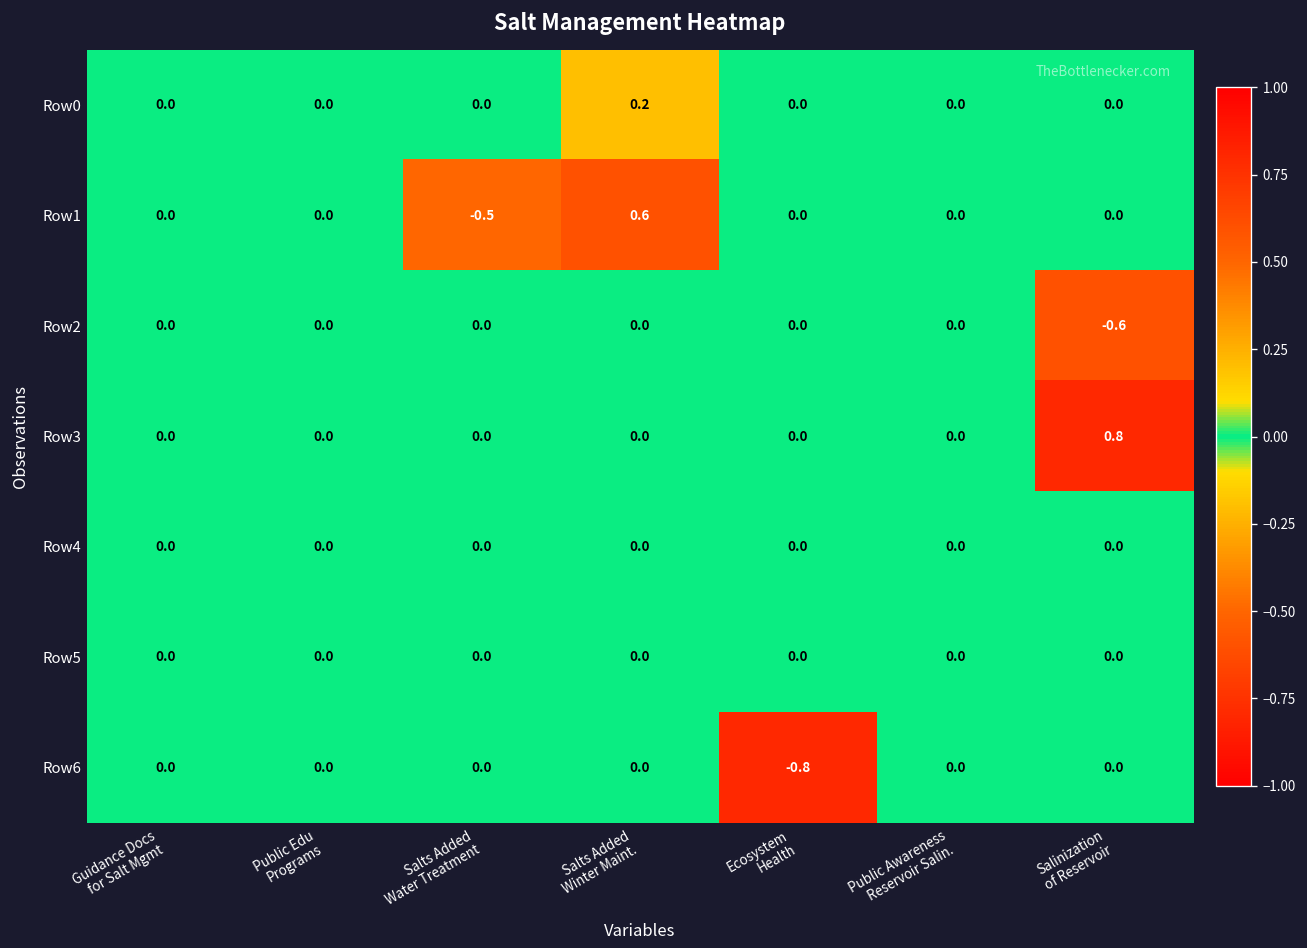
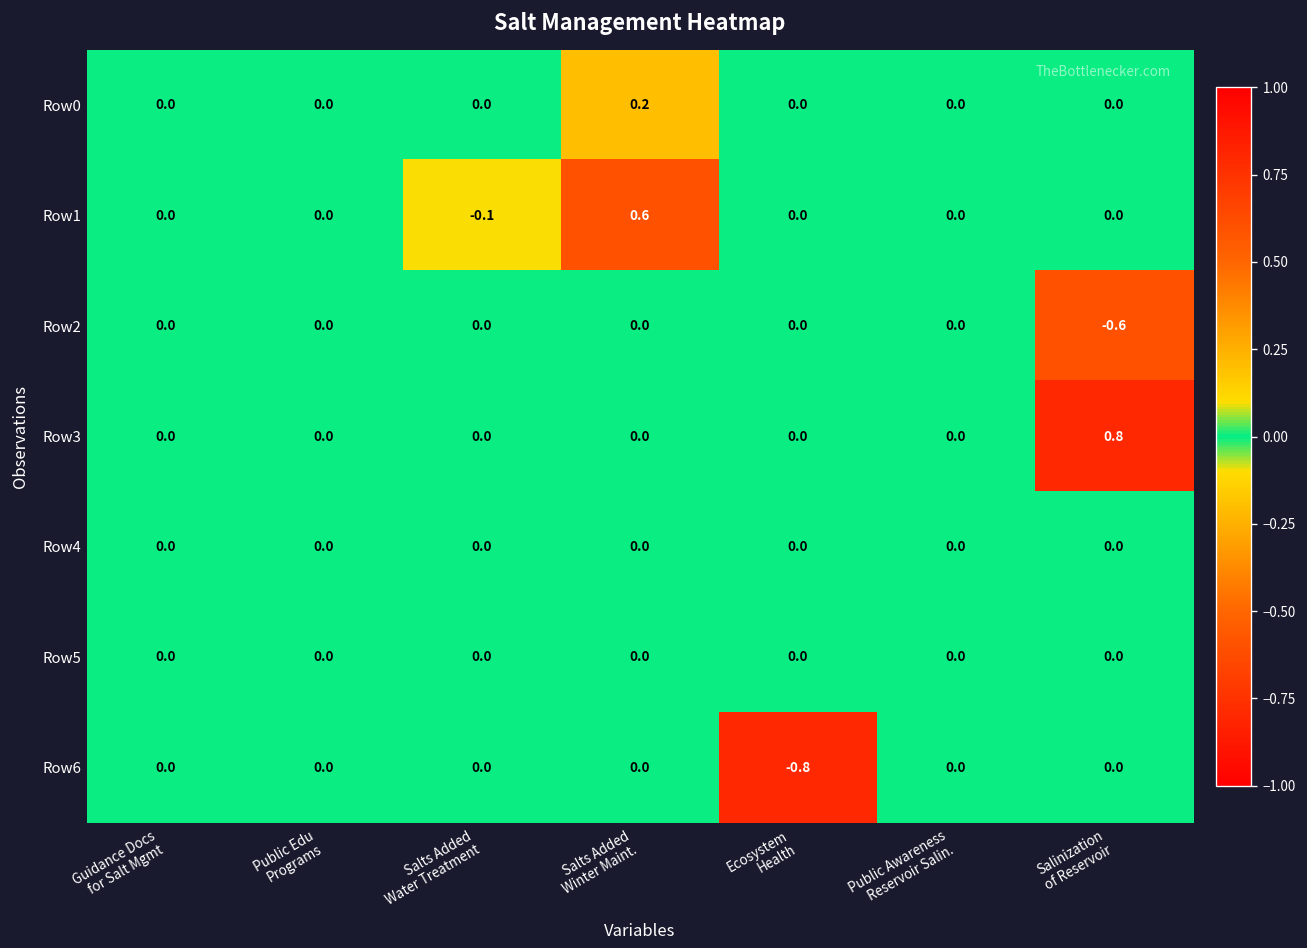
  {
    "Row0": {
      "Guidance Docs for Salt Mgmt": 0.0,
      "Public Edu Programs": 0.0,
      "Salts Added Water Treatment": 0.0,
      "Salts Added Winter Maint.": 0.2,
      "Ecosystem Health": 0.0,
      "Public Awareness Reservoir Salin.": 0.0
    },
    "Row1": {
      "Guidance Docs for Salt Mgmt": 0.0,
      "Public Edu Programs": 0.0,
-     "Salts Added Water Treatment": -0.5,
+     "Salts Added Water Treatment": -0.1,
      "Salts Added Winter Maint.": 0.6,
      "Ecosystem Health": 0.0,
      "Public Awareness Reservoir Salin.": 0.0,
      "Salinization of Reservoir": 0.0
    },
    "Row2": {
      "Guidance Docs for Salt Mgmt": 0.0,
      "Public Edu Programs": 0.0,
      "Salts Added Water Treatment": 0.0,
      "Salts Added Winter Maint.": 0.0,
      "Ecosystem Health": 0.0,
      "Public Awareness Reservoir Salin.": 0.0,
      "Salinization of Reservoir": -0.6
    },
    "Row3": {
      "Guidance Docs for Salt Mgmt": 0.0,
      "Public Edu Programs": 0.0,
      "Salts Added Water Treatment": 0.0,
      "Salts Added Winter Maint.": 0.0,
      "Ecosystem Health": 0.0,
      "Public Awareness Reservoir Salin.": 0.0,
      "Salinization of Reservoir": 0.8
    },
    "Row4": {
      "Guidance Docs for Salt Mgmt": 0.0,
      "Public Edu Programs": 0.0,
      "Salts Added Water Treatment": 0.0,
      "Salts Added Winter Maint.": 0.0,
      "Ecosystem Health": 0.0,
      "Public Awareness Reservoir Salin.": 0.0,
      "Salinization of Reservoir": 0.0
    },
    "Row5": {
      "Guidance Docs for Salt Mgmt": 0.0,
      "Public Edu Programs": 0.0,
      "Salts Added Water Treatment": 0.0,
      "Salts Added Winter Maint.": 0.0,
      "Ecosystem Health": 0.0,
      "Public Awareness Reservoir Salin.": 0.0,
      "Salinization of Reservoir": 0.0
    },
    "Row6": {
      "Guidance Docs for Salt Mgmt": 0.0,
      "Public Edu Programs": 0.0,
      "Salts Added Water Treatment": 0.0,
      "Salts Added Winter Maint.": 0.0,
      "Ecosystem Health": -0.8,
      "Public Awareness Reservoir Salin.": 0.0,
      "Salinization of Reservoir": 0.0
    }
  }
